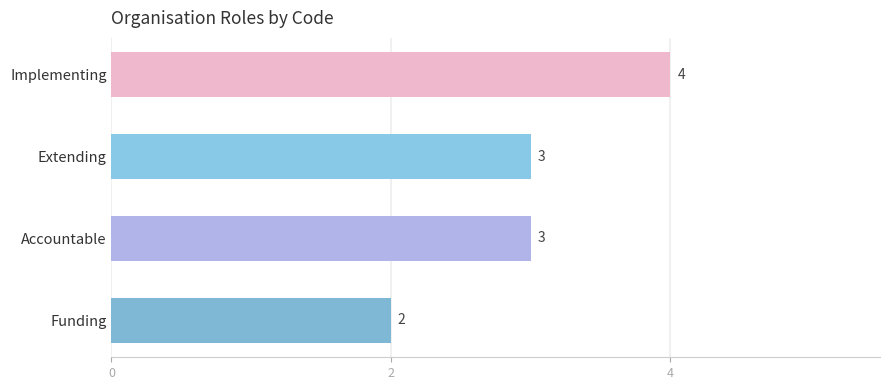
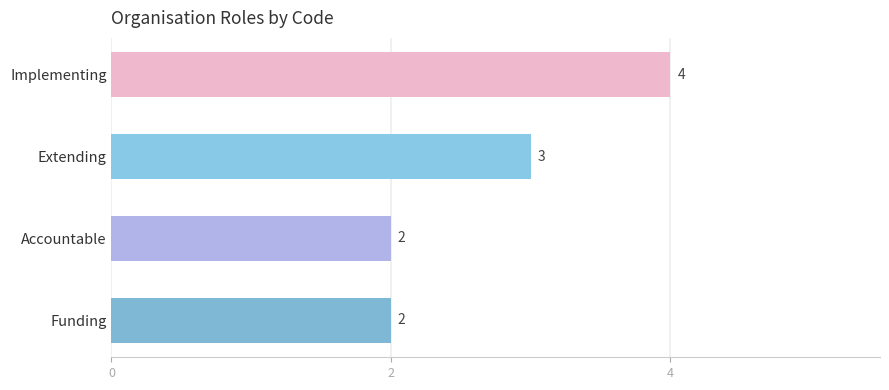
  {
    "Implementing": 4,
    "Extending": 3,
-   "Accountable": 3,
+   "Accountable": 2,
    "Funding": 2
  }
